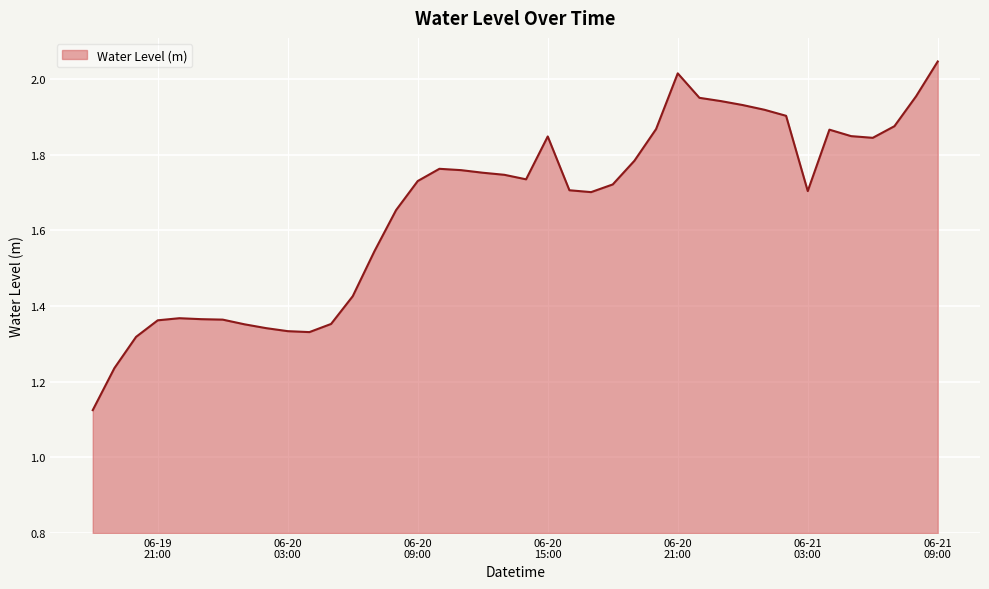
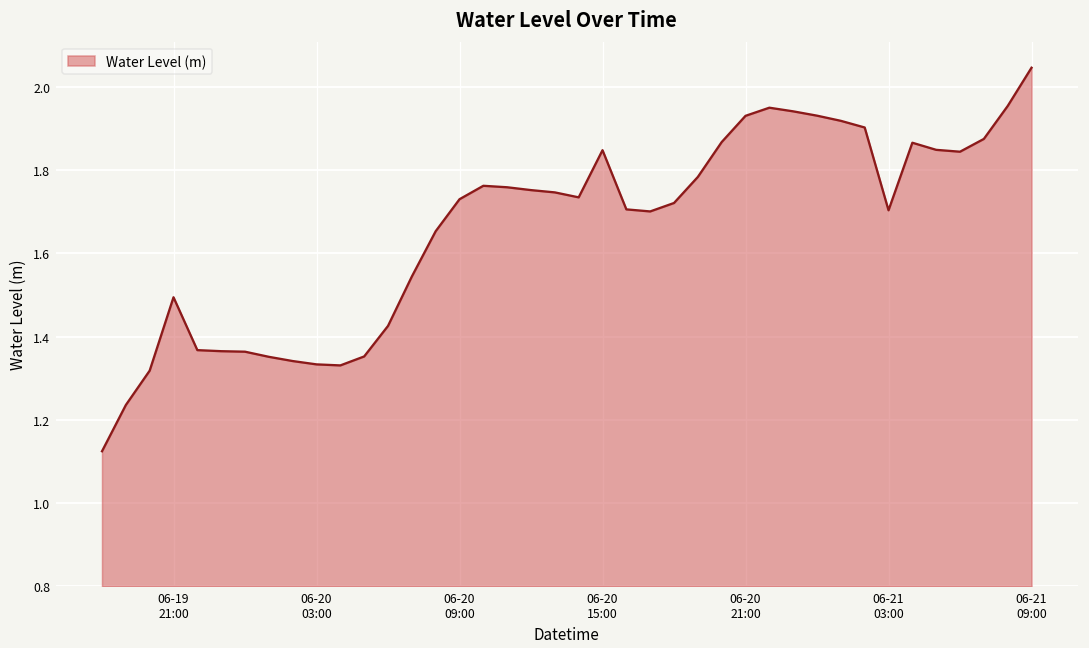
  {
-   "06-19 21:00": 1.36,
+   "06-19 21:00": 1.49,
    "06-20 03:00": 1.33,
    "06-20 09:00": 1.73,
    "06-20 15:00": 1.85,
-   "06-20 21:00": 2.01,
+   "06-20 21:00": 1.93,
    "06-21 03:00": 1.70,
    "06-21 09:00": 2.05
  }
